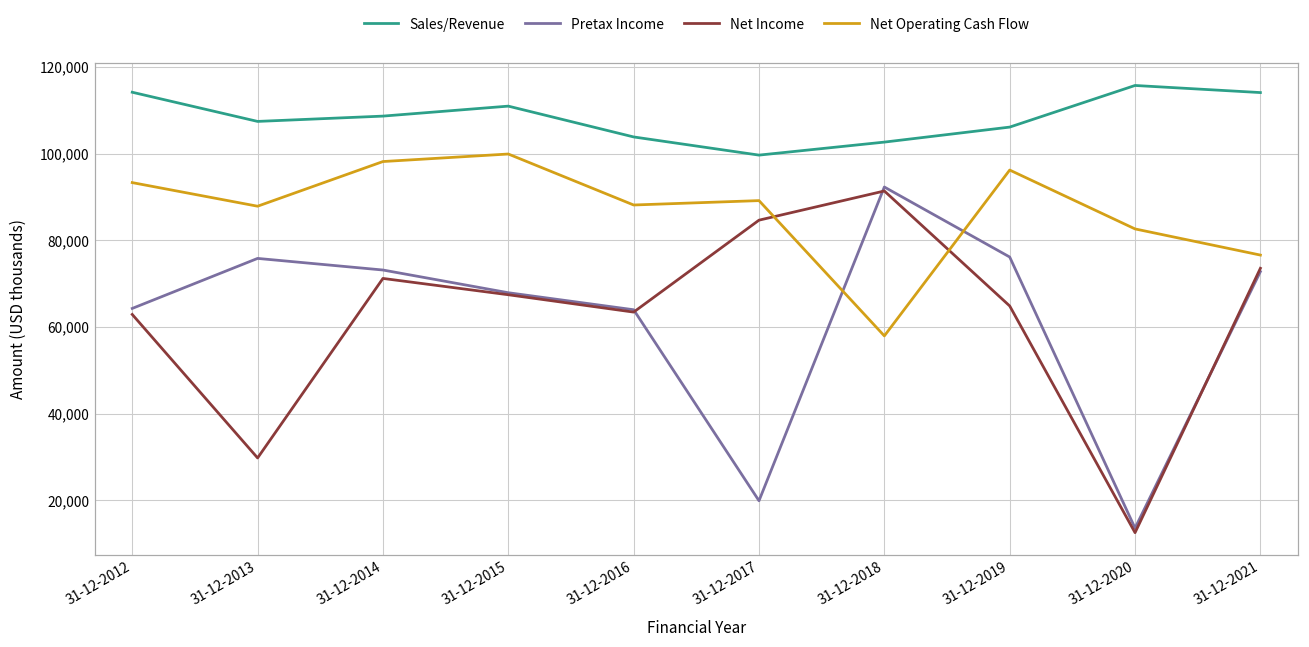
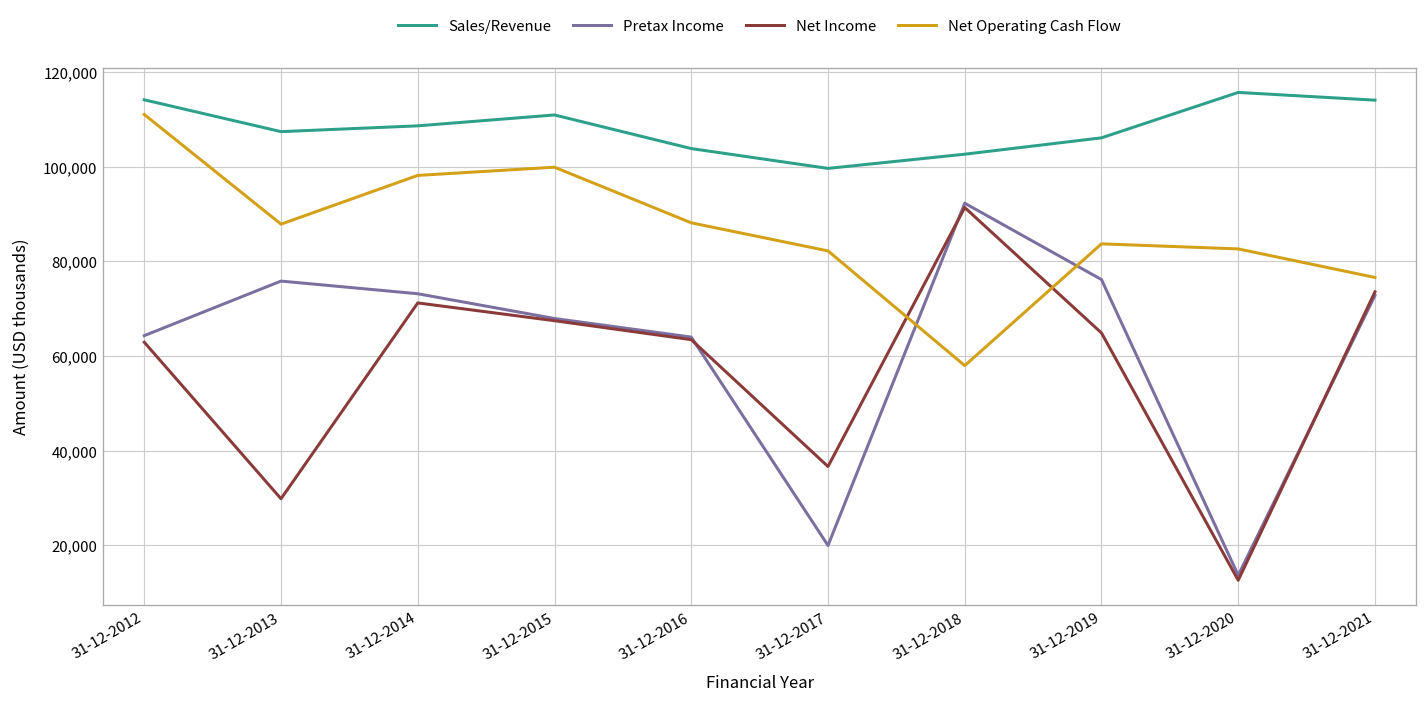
  {
    "Sales/Revenue": {
      "31-12-2012": "114,000",
      "31-12-2013": "107,000",
      "31-12-2014": "109,000",
      "31-12-2015": "111,000",
      "31-12-2016": "104,000",
      "31-12-2017": "100,000",
      "31-12-2018": "103,000",
      "31-12-2019": "106,000",
      "31-12-2020": "116,000",
      "31-12-2021": "114,000"
    },
    "Pretax Income": {
      "31-12-2012": "64,000",
      "31-12-2013": "76,000",
      "31-12-2014": "73,000",
      "31-12-2017": "20,000",
      "31-12-2018": "92,000",
      "31-12-2019": "76,000",
      "31-12-2020": "14,000",
      "31-12-2021": "73,000"
    },
    "Net Income": {
      "31-12-2012": "63,000",
      "31-12-2013": "30,000",
      "31-12-2014": "71,000",
-     "31-12-2017": "85,000",
+     "31-12-2017": "37,000",
      "31-12-2018": "91,000",
      "31-12-2019": "65,000",
      "31-12-2020": "13,000",
      "31-12-2021": "74,000"
    },
    "Net Operating Cash Flow": {
-     "31-12-2012": "93,000",
+     "31-12-2012": "111,000",
      "31-12-2013": "88,000",
      "31-12-2014": "98,000",
      "31-12-2015": "100,000",
      "31-12-2016": "88,000",
-     "31-12-2017": "89,000",
+     "31-12-2017": "82,000",
      "31-12-2018": "58,000",
-     "31-12-2019": "96,000",
+     "31-12-2019": "84,000",
      "31-12-2020": "83,000",
      "31-12-2021": "77,000"
    }
  }
